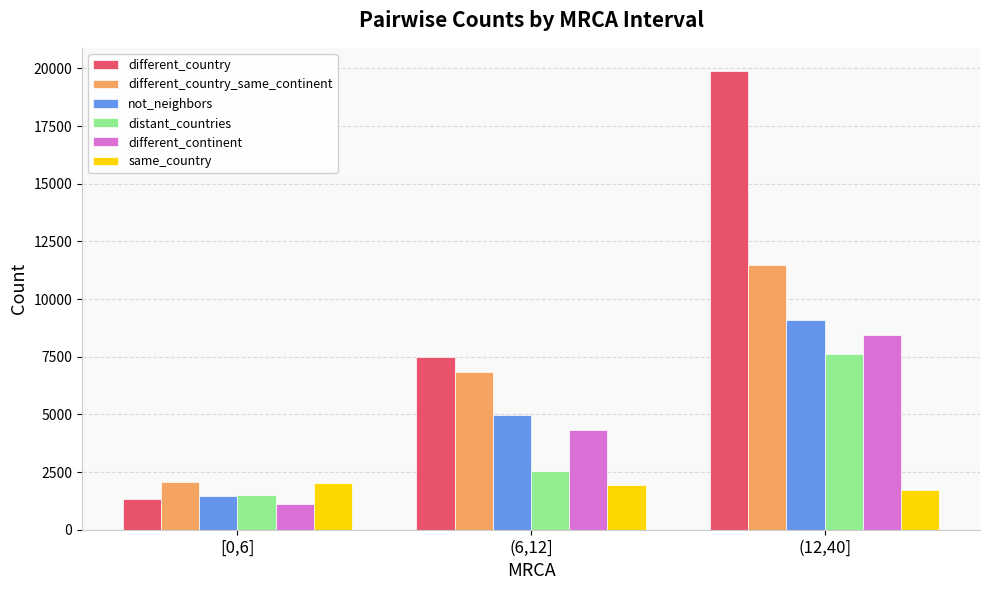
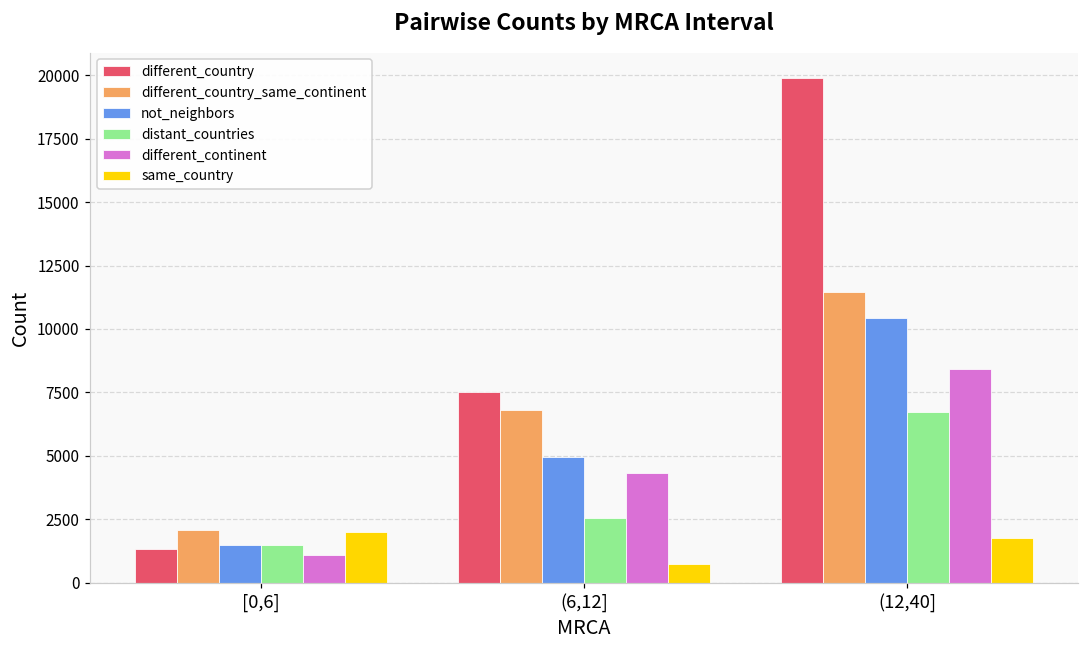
  {
    "different_country": {
      "[0,6]": 1300,
      "(6,12]": 7500,
      "(12,40]": 19900
    },
    "different_country_same_continent": {
      "[0,6]": 2100,
      "(6,12]": 6800,
      "(12,40]": 11500
    },
    "not_neighbors": {
      "[0,6]": 1500,
      "(6,12]": 5000,
-     "(12,40]": 9100
+     "(12,40]": 10400
    },
    "distant_countries": {
      "[0,6]": 1500,
      "(6,12]": 2500,
-     "(12,40]": 7600
+     "(12,40]": 6700
    },
    "different_continent": {
      "[0,6]": 1100,
      "(6,12]": 4300,
      "(12,40]": 8400
    },
    "same_country": {
      "[0,6]": 2000,
-     "(6,12]": 1900,
+     "(6,12]": 700,
      "(12,40]": 1700
    }
  }
